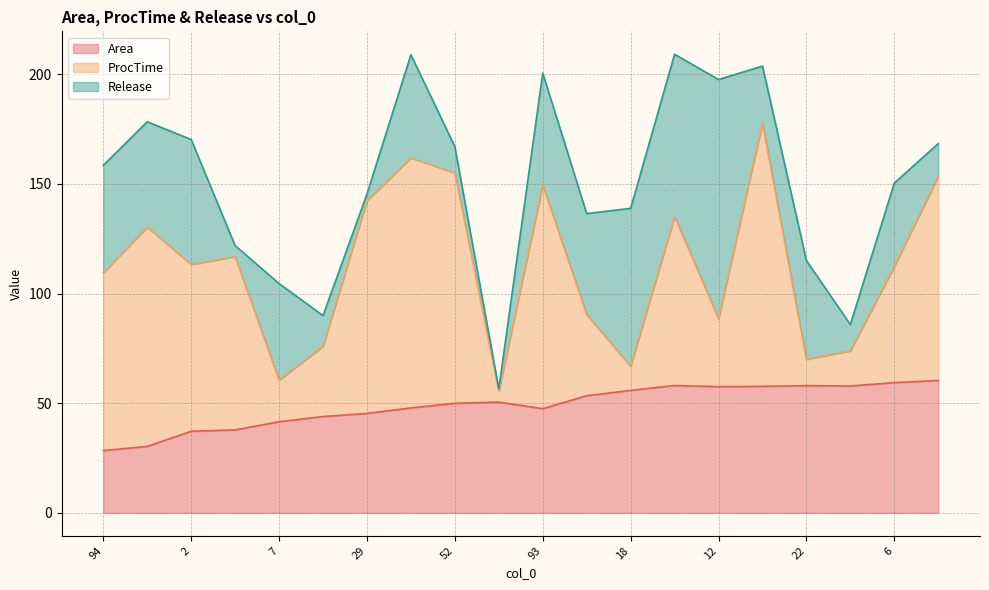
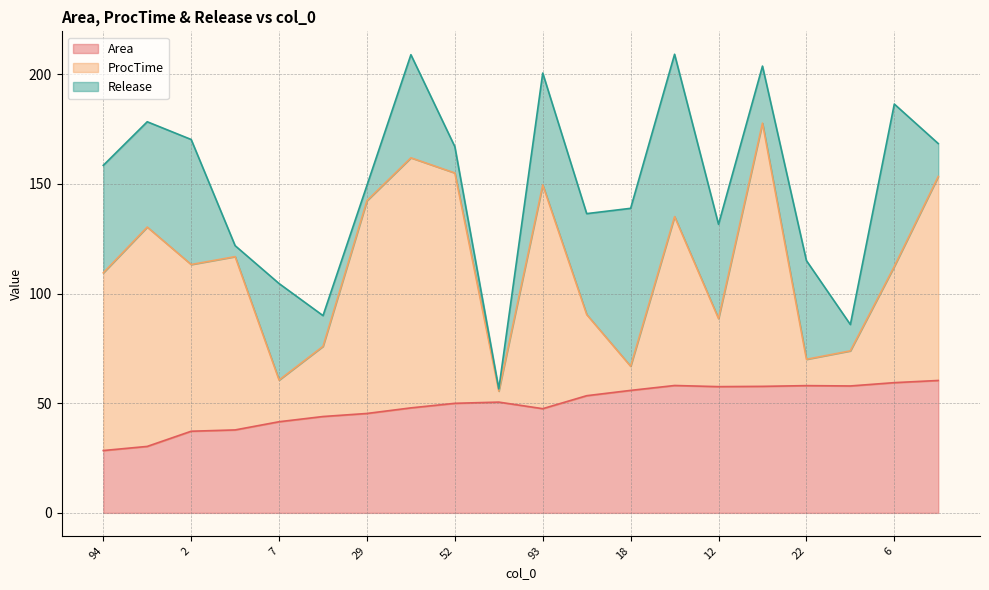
  {
    "Release": {
      "94": 49,
      "2": 57,
-     "29": 3,
+     "29": 7,
      "52": 12,
      "93": 51,
      "18": 72,
-     "12": 109,
+     "12": 43,
      "22": 45,
-     "6": 38
+     "6": 74
    }
  }
